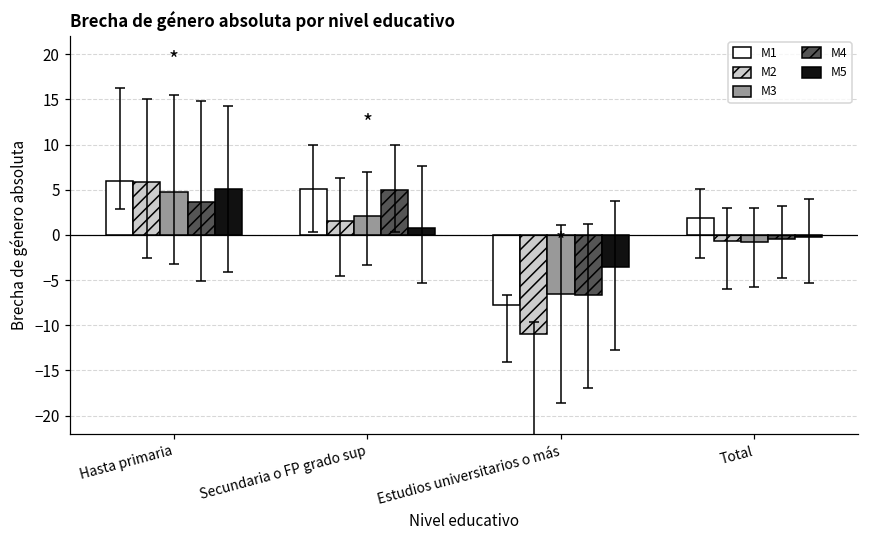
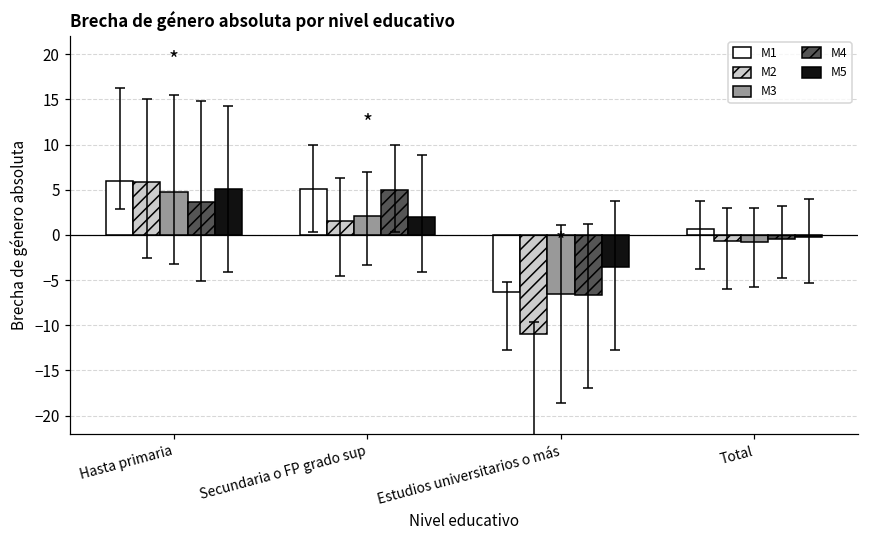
  {
    "M1": {
      "Hasta primaria": 6,
      "Secundaria o FP grado sup": 5,
-     "Estudios universitarios o más": -8,
-     "Total": 2
+     "Estudios universitarios o más": -6,
+     "Total": 1
    },
    "M2": {
      "Hasta primaria": 6,
      "Secundaria o FP grado sup": 2,
      "Estudios universitarios o más": -11,
      "Total": -1
    },
    "M3": {
      "Hasta primaria": 5,
      "Secundaria o FP grado sup": 2,
      "Estudios universitarios o más": -7,
      "Total": -1
    },
    "M4": {
      "Hasta primaria": 4,
      "Secundaria o FP grado sup": 5,
      "Estudios universitarios o más": -7,
      "Total": 0
    },
    "M5": {
      "Hasta primaria": 5,
-     "Secundaria o FP grado sup": 1,
+     "Secundaria o FP grado sup": 2,
      "Estudios universitarios o más": -4
    }
  }
